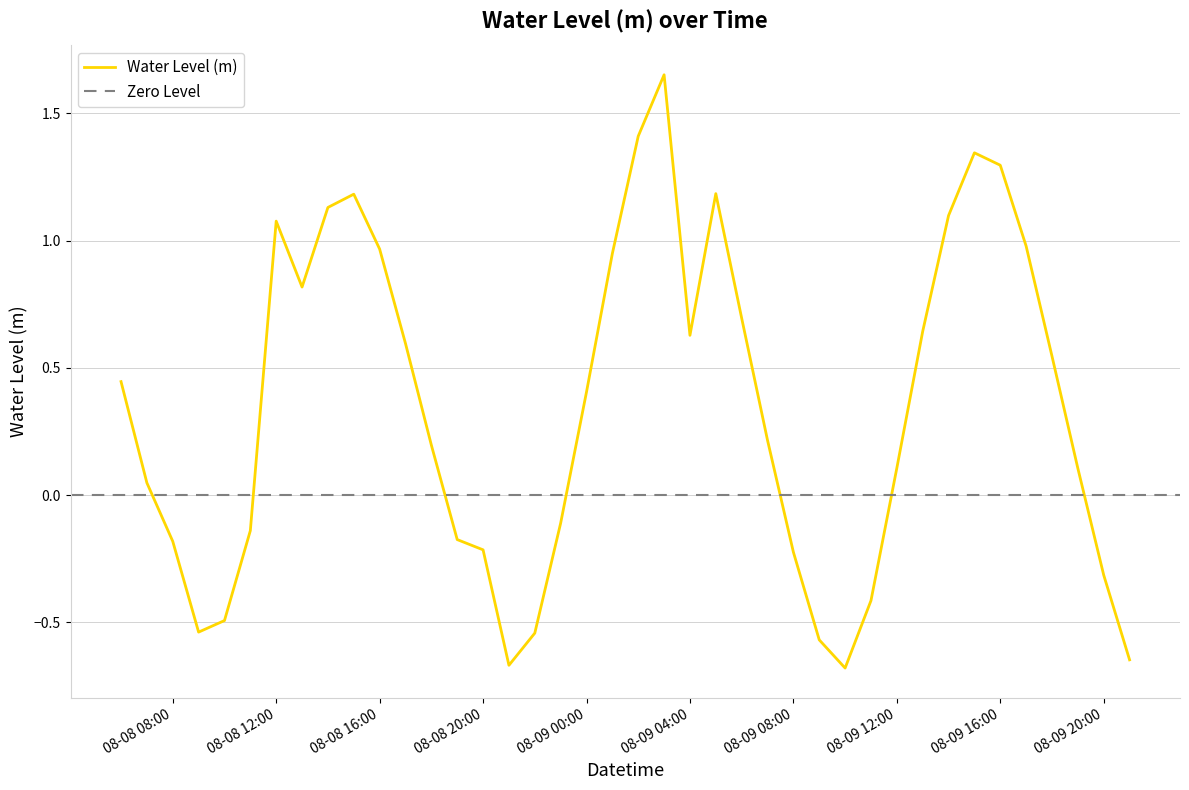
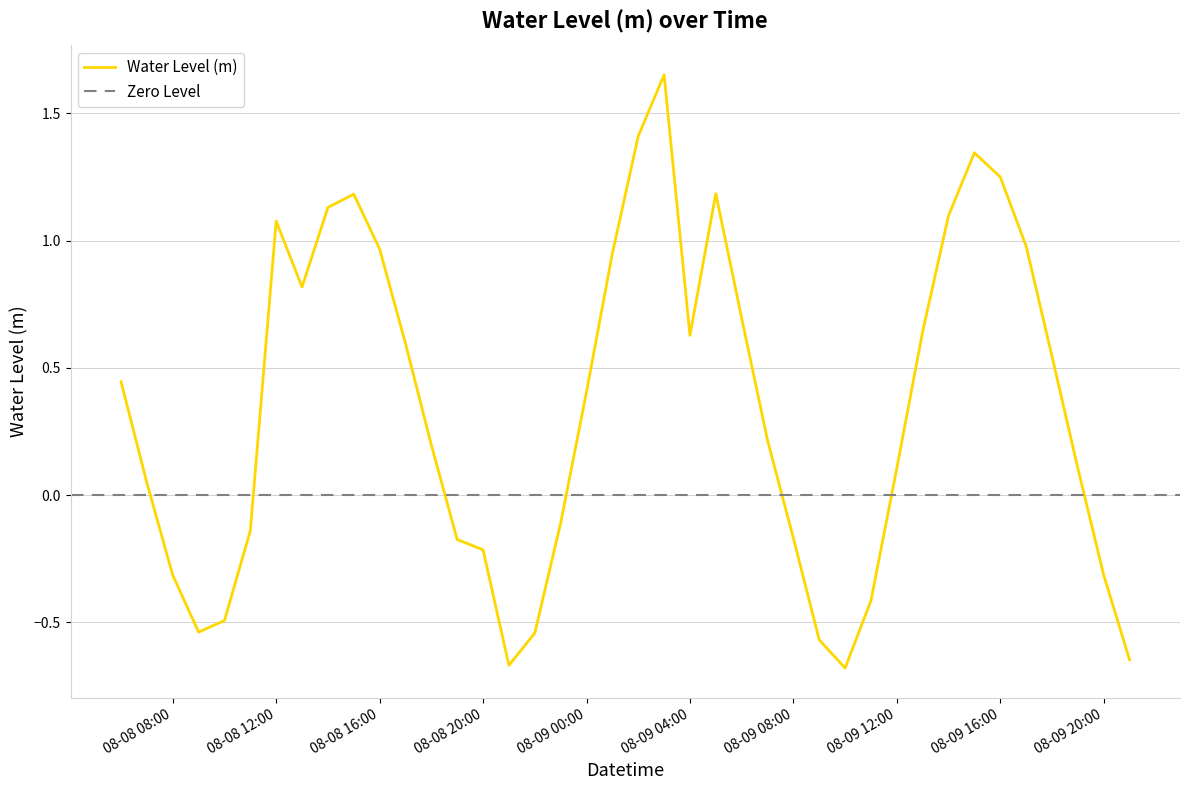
  {
-   "08-08 08:00": -0.18,
+   "08-08 08:00": -0.32,
    "08-08 12:00": 1.08,
    "08-08 16:00": 0.97,
    "08-08 20:00": -0.22,
    "08-09 00:00": 0.41,
    "08-09 04:00": 0.63,
-   "08-09 08:00": -0.22,
+   "08-09 08:00": -0.17,
    "08-09 12:00": 0.11,
-   "08-09 16:00": 1.30,
+   "08-09 16:00": 1.25,
    "08-09 20:00": -0.31
  }
